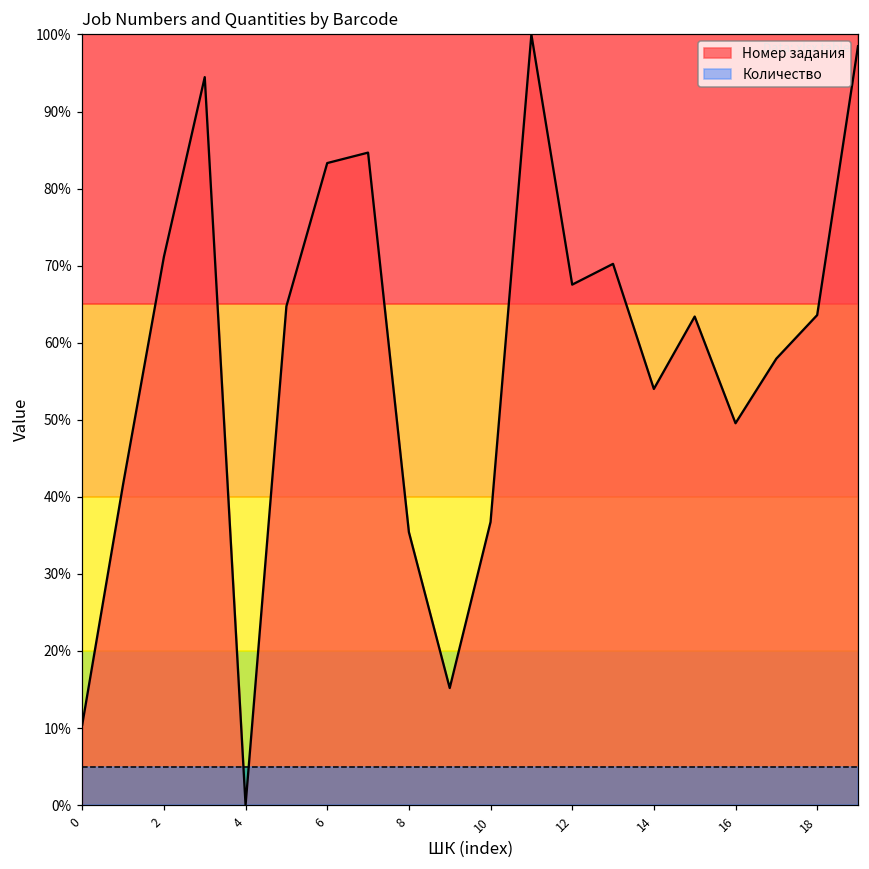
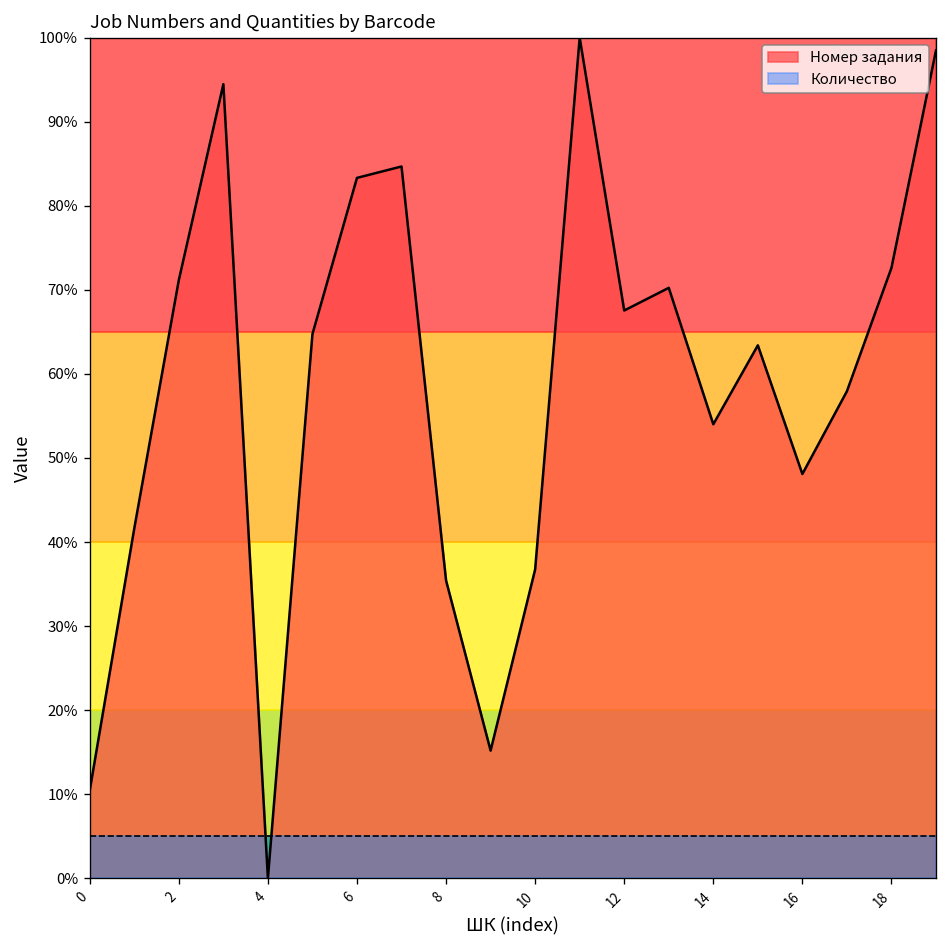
  {
    "Номер задания": {
      "0": "10%",
      "2": "71%",
      "4": "0%",
      "6": "83%",
      "8": "35%",
      "10": "37%",
      "12": "68%",
      "14": "54%",
-     "16": "50%",
-     "18": "64%"
+     "16": "48%",
+     "18": "73%"
    },
    "Количество": {
      "0": "5%",
      "2": "5%",
      "4": "5%",
      "6": "5%",
      "8": "5%",
      "10": "5%",
      "12": "5%",
      "14": "5%",
      "16": "5%",
      "18": "5%"
    }
  }
